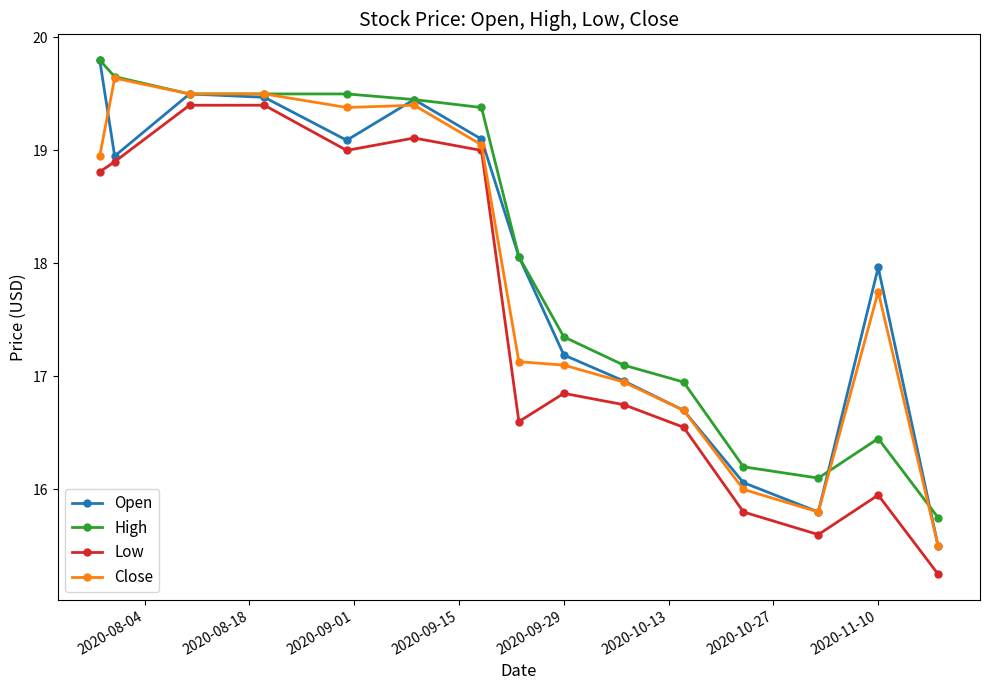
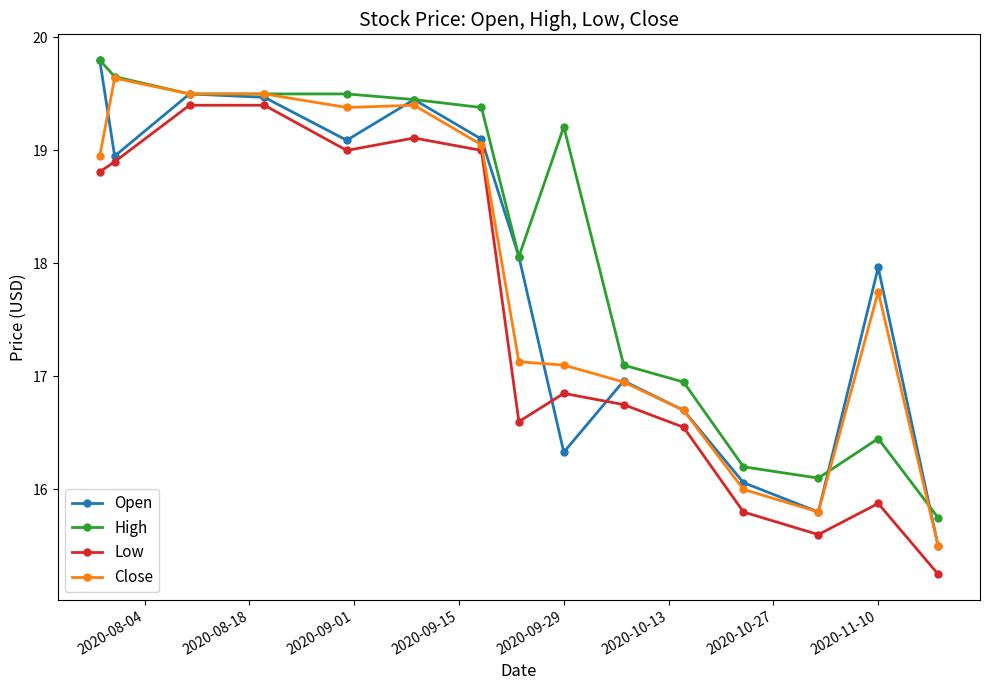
  {
    "Open": {
-     "2020-09-29": 17.19,
+     "2020-09-29": 16.33,
      "2020-11-10": 17.96
    },
    "High": {
-     "2020-09-29": 17.35,
+     "2020-09-29": 19.21,
      "2020-11-10": 16.45
    },
    "Low": {
      "2020-09-29": 16.85,
-     "2020-11-10": 15.95
+     "2020-11-10": 15.88
    },
    "Close": {
      "2020-09-29": 17.10,
      "2020-11-10": 17.75
    }
  }
